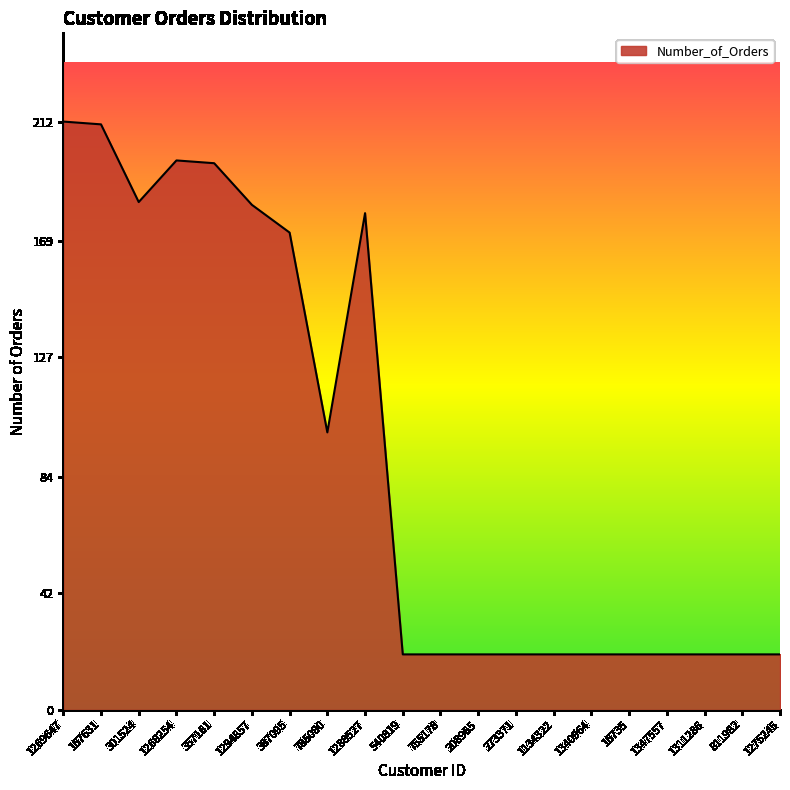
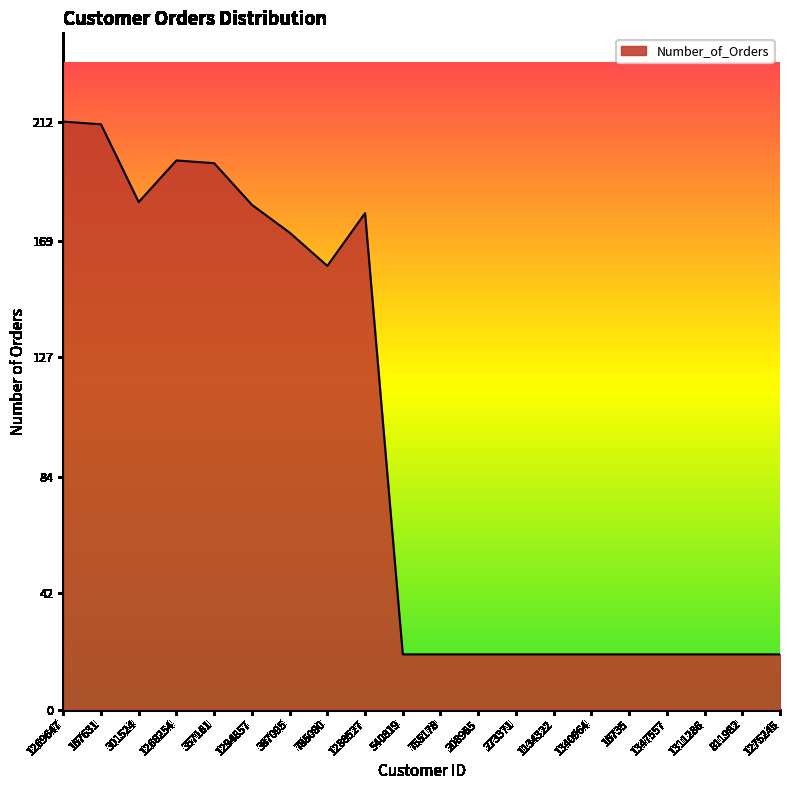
  {
    "1269647": 212,
    "167631": 211,
    "301524": 183,
    "1268254": 198,
    "357161": 197,
    "1294857": 182,
    "387095": 172,
-   "785080": 100,
+   "785080": 160,
    "1288527": 179,
    "540819": 20,
    "755178": 20,
    "208965": 20,
    "273371": 20,
    "1134322": 20,
    "1340964": 20,
    "16735": 20,
    "1347557": 20,
    "1311286": 20,
    "811982": 20,
    "1275245": 20
  }
